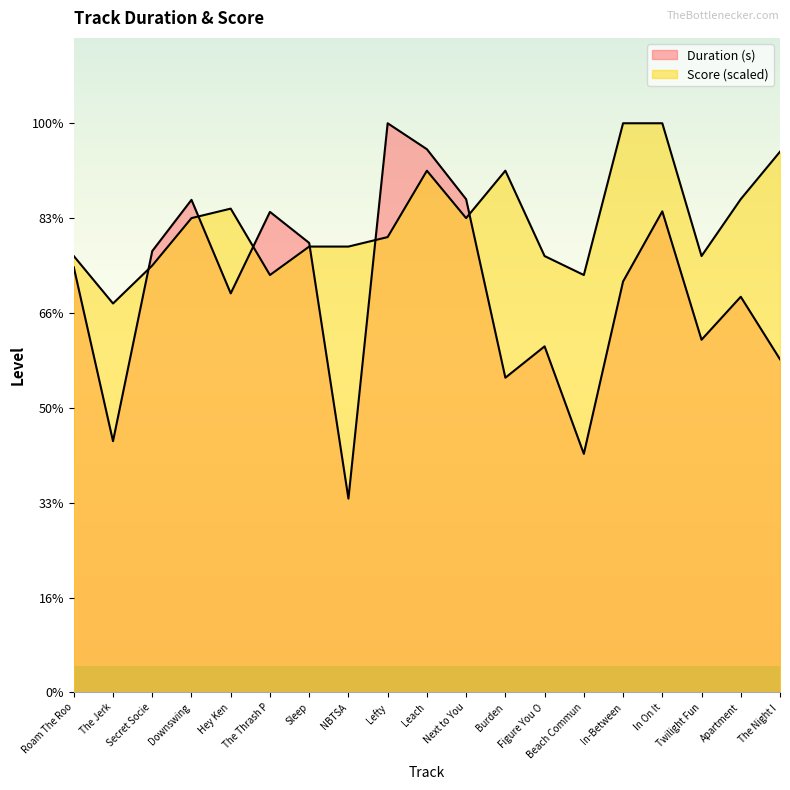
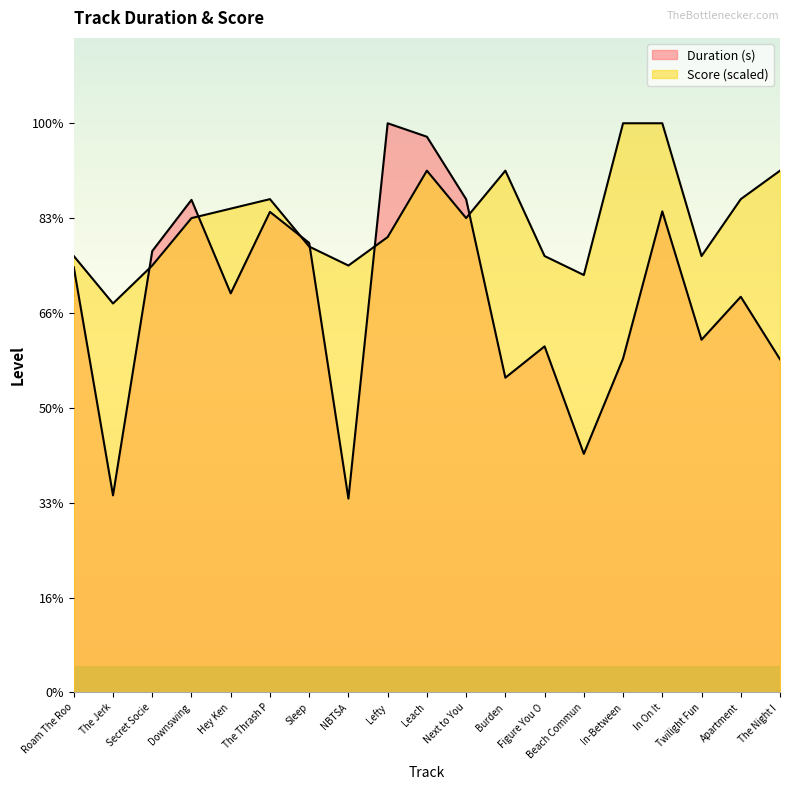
  {
    "Duration (s)": {
      "Roam The Roo": "75%",
-     "The Jerk": "44%",
+     "The Jerk": "35%",
      "Secret Socie": "78%",
      "Downswing": "87%",
      "Hey Ken": "70%",
      "The Thrash P": "84%",
      "Sleep": "79%",
      "NBTSA": "34%",
      "Lefty": "100%",
-     "Leach": "95%",
+     "Leach": "98%",
      "Next to You": "87%",
      "Burden": "55%",
      "Figure You O": "61%",
      "Beach Commun": "42%",
-     "In-Between": "72%",
+     "In-Between": "59%",
      "In On It": "85%",
      "Twilight Fun": "62%",
      "Apartment": "70%",
      "The Night I": "59%"
    },
    "Score (scaled)": {
      "Roam The Roo": "77%",
      "The Jerk": "68%",
      "Secret Socie": "75%",
      "Downswing": "83%",
      "Hey Ken": "85%",
-     "The Thrash P": "73%",
+     "The Thrash P": "87%",
      "Sleep": "78%",
-     "NBTSA": "78%",
+     "NBTSA": "75%",
      "Lefty": "80%",
      "Leach": "92%",
      "Next to You": "83%",
      "Burden": "92%",
      "Figure You O": "77%",
      "Beach Commun": "73%",
      "In-Between": "100%",
      "In On It": "100%",
      "Twilight Fun": "77%",
      "Apartment": "87%",
-     "The Night I": "95%"
+     "The Night I": "92%"
    }
  }
